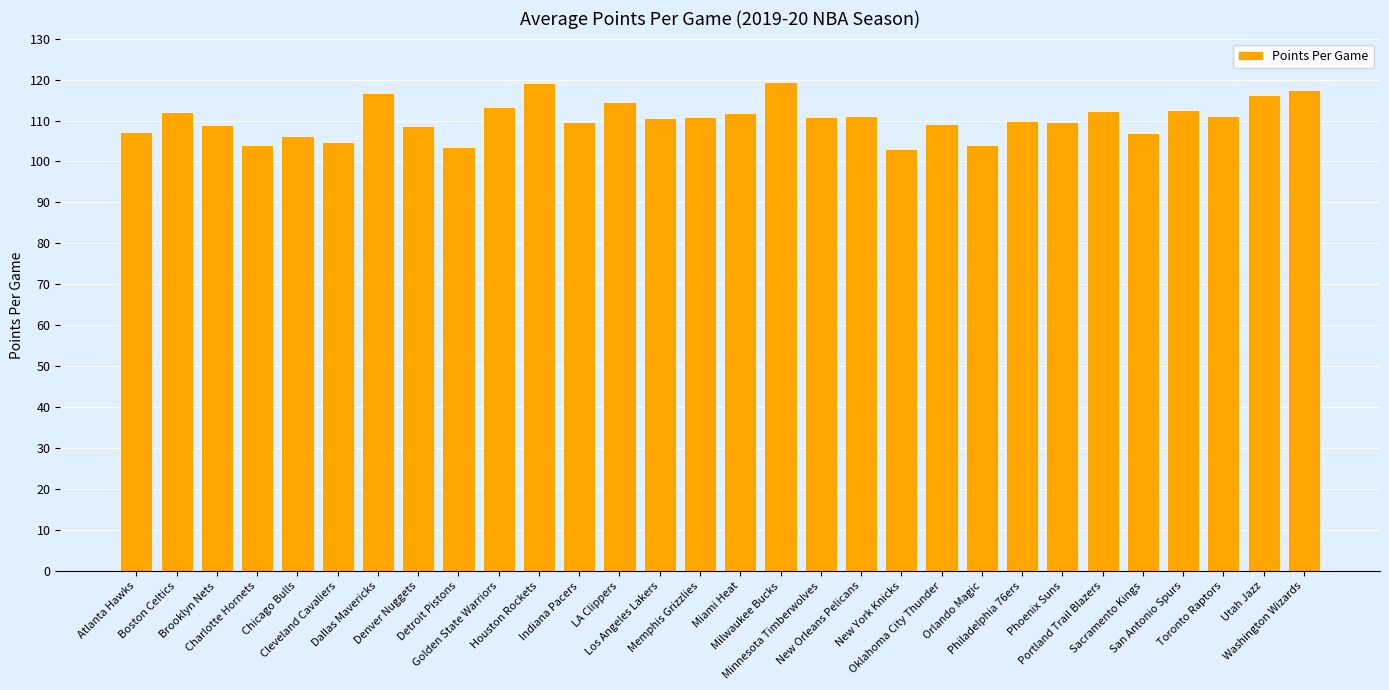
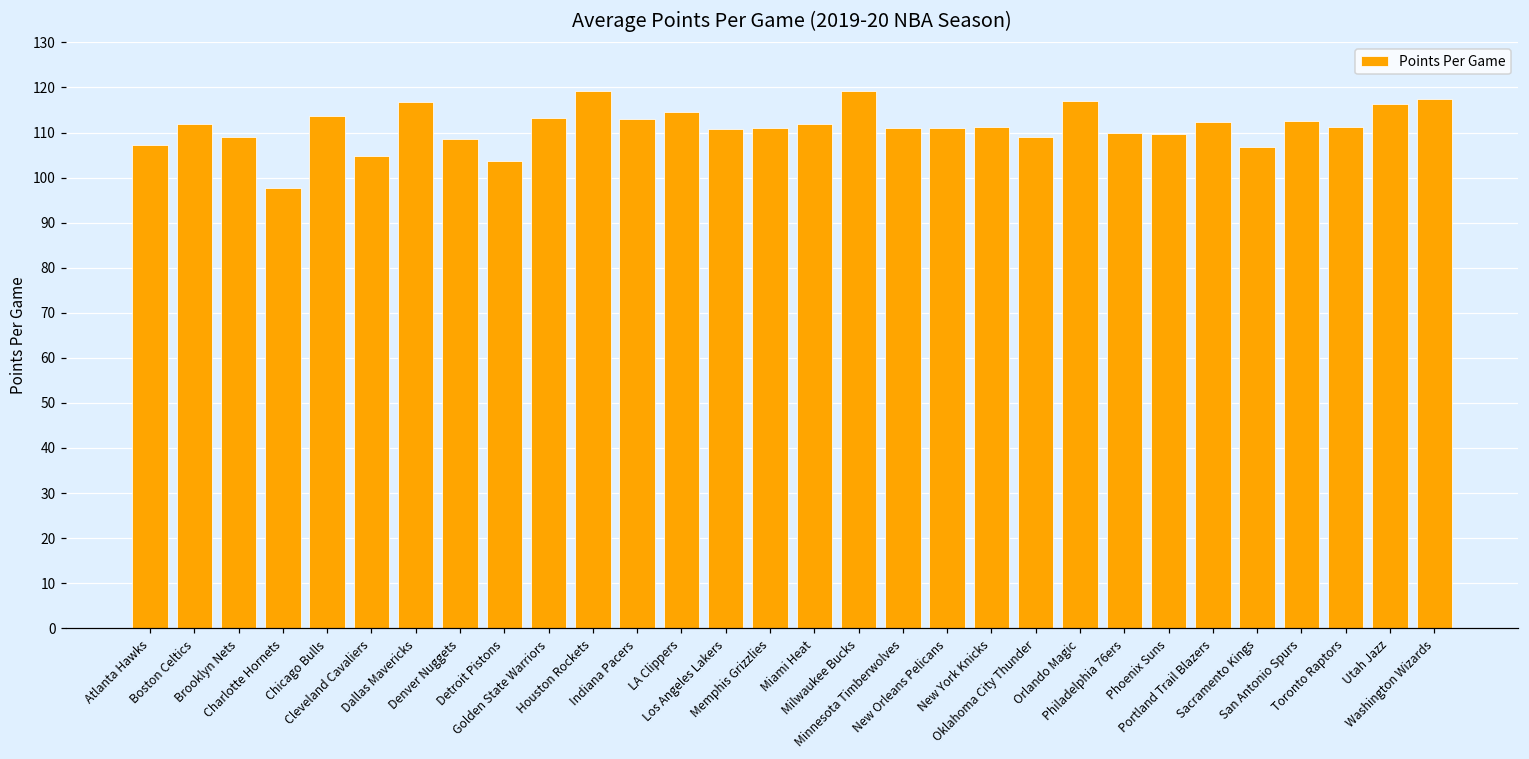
  {
    "Atlanta Hawks": 107,
    "Boston Celtics": 112,
    "Brooklyn Nets": 109,
-   "Charlotte Hornets": 104,
-   "Chicago Bulls": 106,
+   "Charlotte Hornets": 98,
+   "Chicago Bulls": 114,
    "Cleveland Cavaliers": 105,
    "Dallas Mavericks": 117,
    "Denver Nuggets": 109,
    "Detroit Pistons": 104,
    "Golden State Warriors": 113,
    "Houston Rockets": 119,
-   "Indiana Pacers": 110,
+   "Indiana Pacers": 113,
    "LA Clippers": 115,
    "Los Angeles Lakers": 111,
    "Memphis Grizzlies": 111,
    "Miami Heat": 112,
    "Milwaukee Bucks": 119,
    "Minnesota Timberwolves": 111,
    "New Orleans Pelicans": 111,
-   "New York Knicks": 103,
+   "New York Knicks": 111,
    "Oklahoma City Thunder": 109,
-   "Orlando Magic": 104,
+   "Orlando Magic": 117,
    "Philadelphia 76ers": 110,
    "Phoenix Suns": 110,
    "Portland Trail Blazers": 112,
    "Sacramento Kings": 107,
    "San Antonio Spurs": 113,
    "Toronto Raptors": 111,
    "Utah Jazz": 116,
    "Washington Wizards": 118
  }
